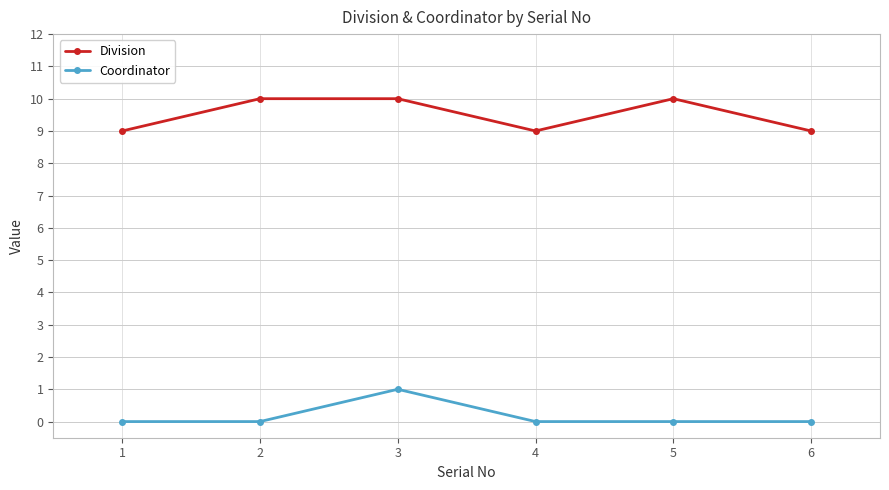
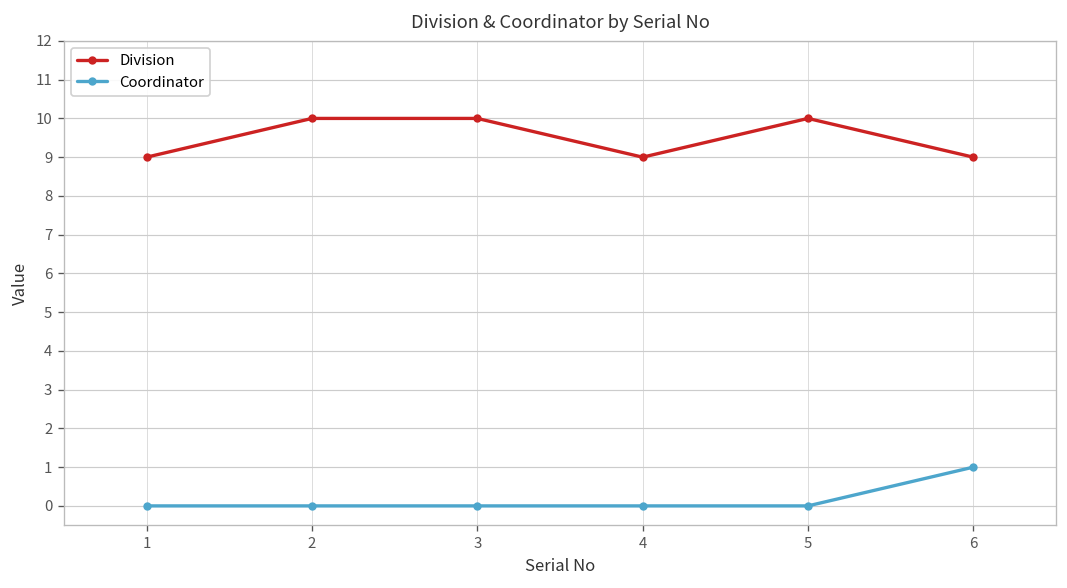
  {
    "Division": {
      "1": 9,
      "2": 10,
      "3": 10,
      "4": 9,
      "5": 10,
      "6": 9
    },
    "Coordinator": {
      "1": 0,
      "2": 0,
-     "3": 1,
+     "3": 0,
      "4": 0,
      "5": 0,
-     "6": 0
+     "6": 1
    }
  }
